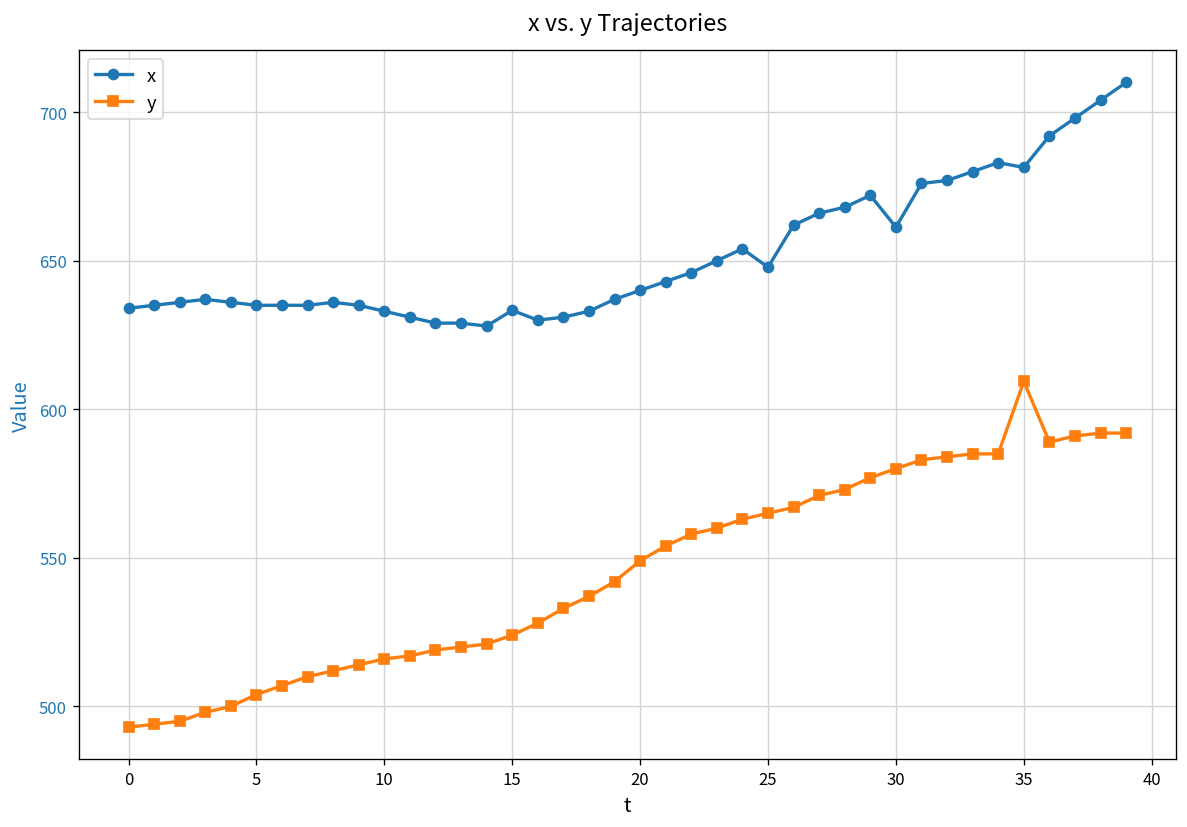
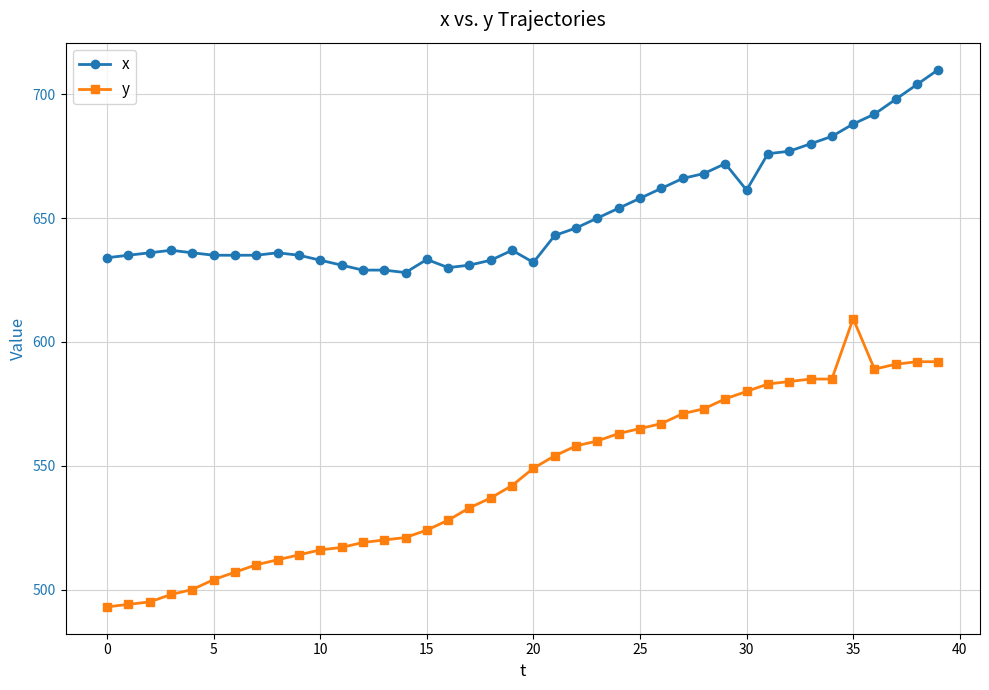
  {
    "x": {
      "0": 634,
      "5": 635,
      "10": 633,
      "15": 633,
-     "20": 640,
-     "25": 648,
+     "20": 632,
+     "25": 658,
      "30": 661,
-     "35": 681
+     "35": 688
    },
    "y": {
      "0": 493,
      "5": 504,
      "10": 516,
      "15": 524,
      "20": 549,
      "25": 565,
      "30": 580,
      "35": 609
    }
  }
